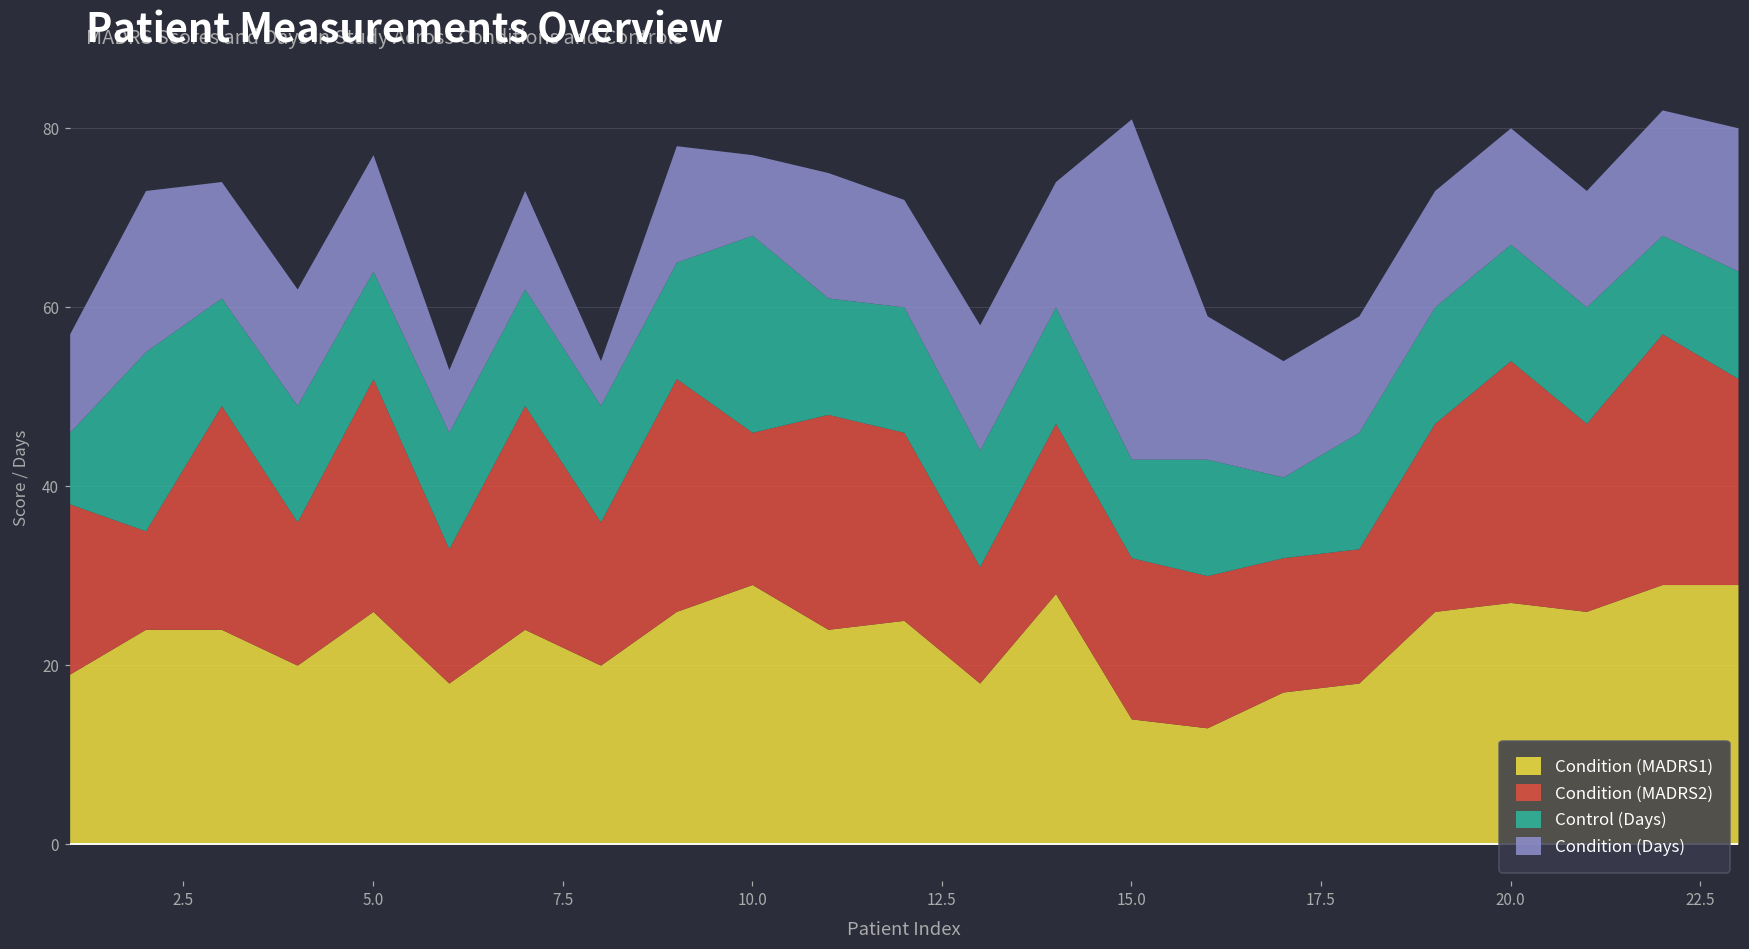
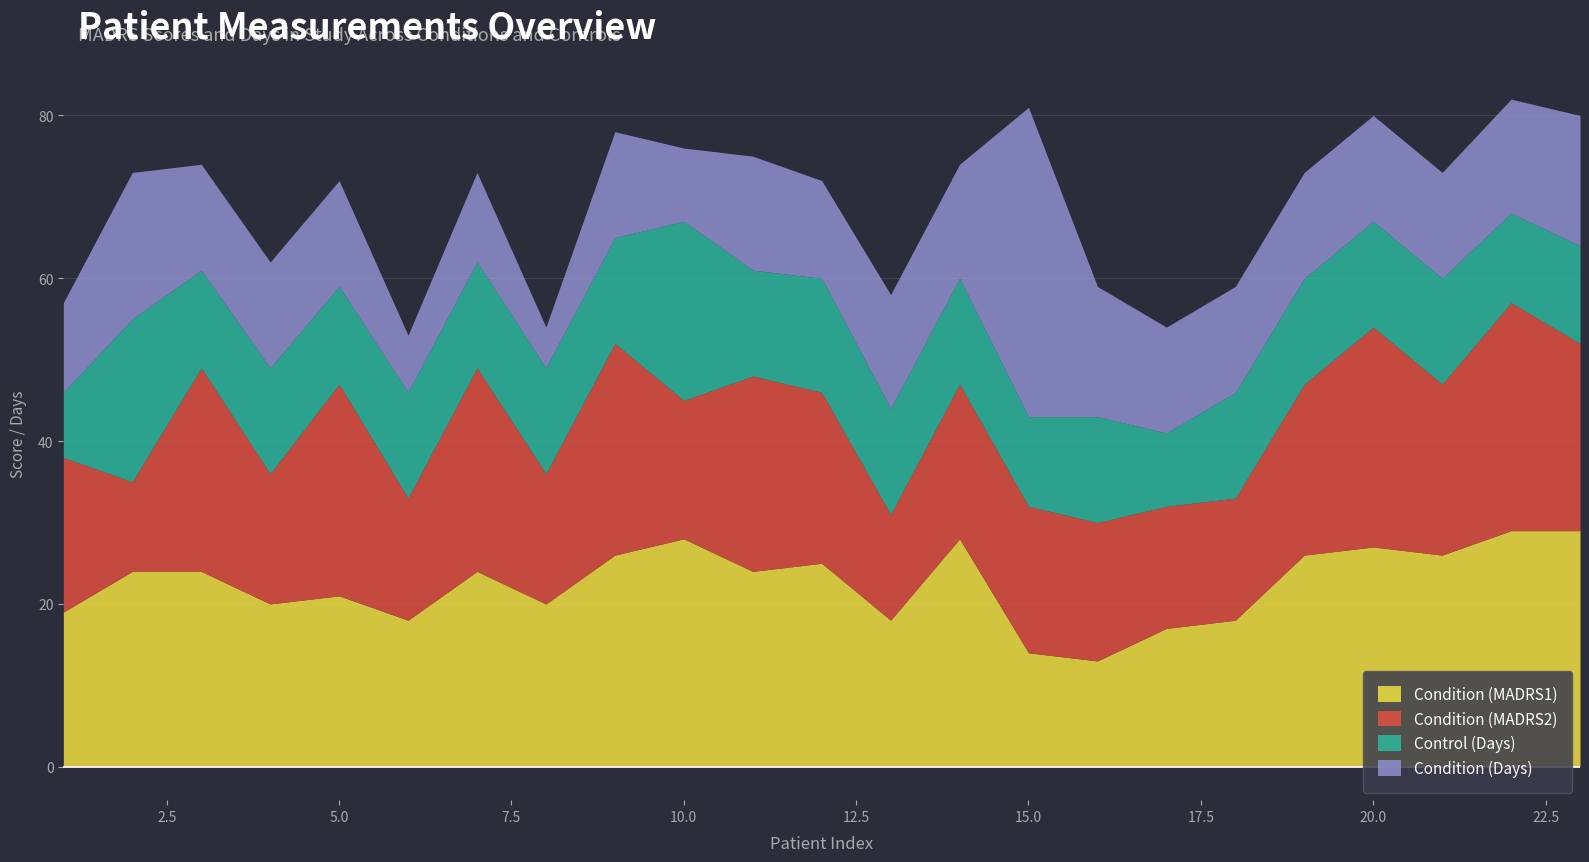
  {
    "Condition (MADRS1)": {
-     "5.0": 26,
-     "10.0": 29,
+     "5.0": 21,
+     "10.0": 28,
      "15.0": 14,
      "20.0": 27
    },
    "Condition (MADRS2)": {
      "5.0": 26,
      "10.0": 17,
      "15.0": 18,
      "20.0": 27
    },
    "Control (Days)": {
      "5.0": 12,
      "10.0": 22,
      "15.0": 11,
      "20.0": 13
    },
    "Condition (Days)": {
      "5.0": 13,
      "10.0": 9,
      "15.0": 38,
      "20.0": 13
    }
  }
